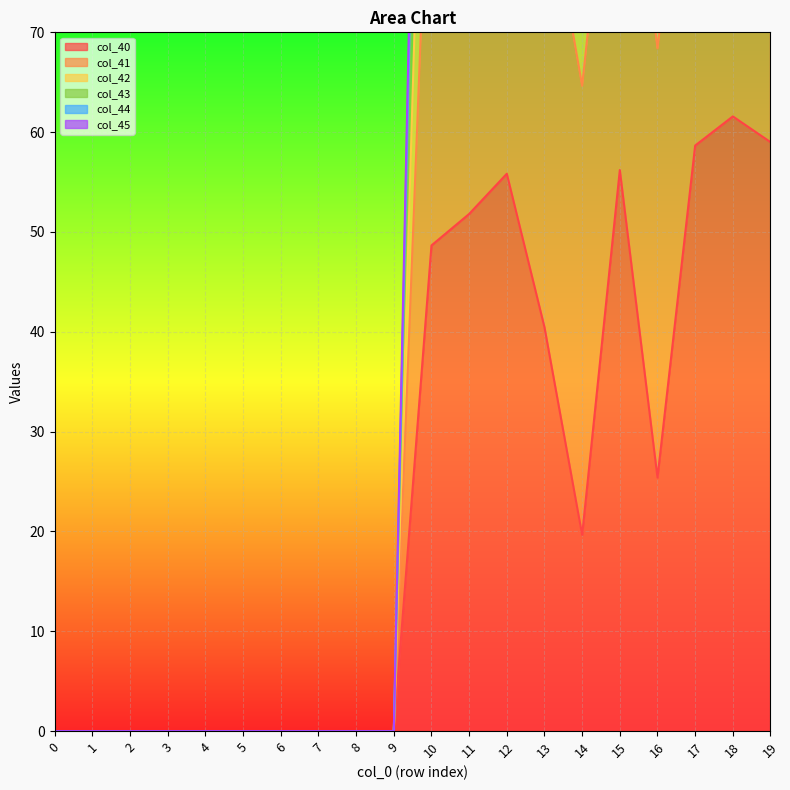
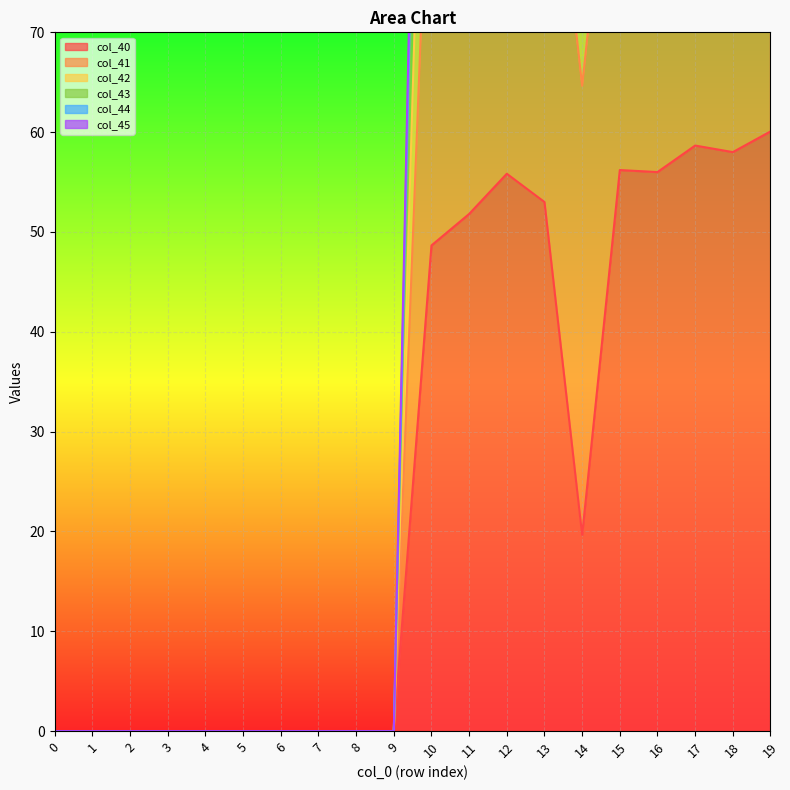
  {
    "col_40": {
      "10": 49,
      "11": 52,
      "12": 56,
-     "13": 40,
+     "13": 53,
      "14": 20,
      "15": 56,
-     "16": 25,
+     "16": 56,
      "17": 59,
-     "18": 62,
-     "19": 59
+     "18": 58,
+     "19": 60
    },
    "col_41": {
      "14": 45
    }
  }
